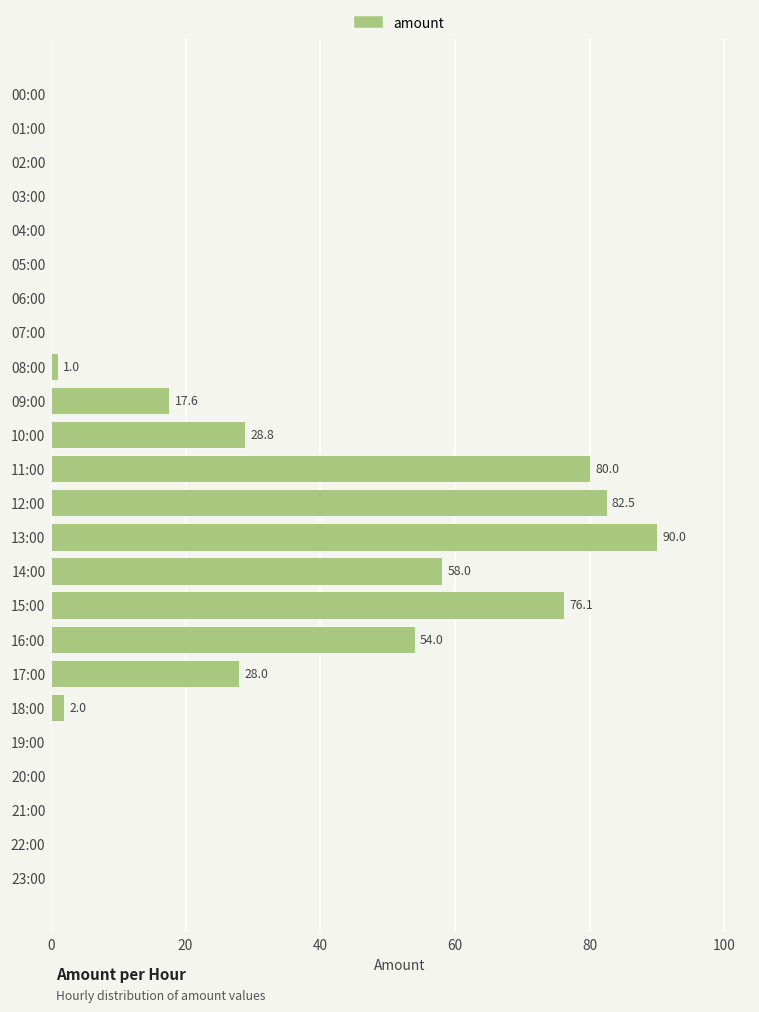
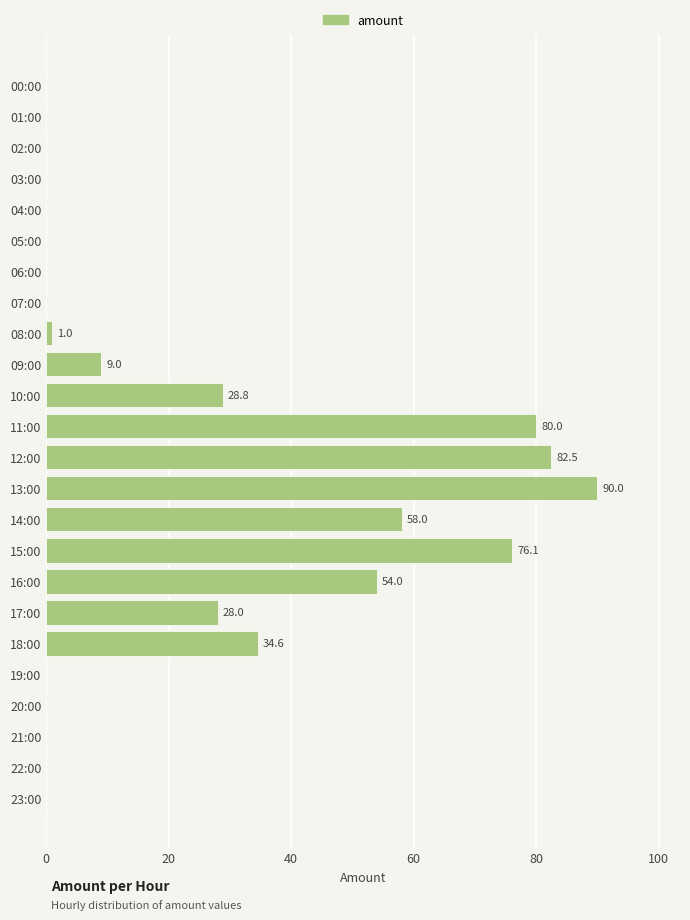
  {
    "08:00": 1.0,
-   "09:00": 17.6,
+   "09:00": 9.0,
    "10:00": 28.8,
    "11:00": 80.0,
    "12:00": 82.5,
    "13:00": 90.0,
    "14:00": 58.0,
    "15:00": 76.1,
    "16:00": 54.0,
    "17:00": 28.0,
-   "18:00": 2.0
+   "18:00": 34.6
  }
